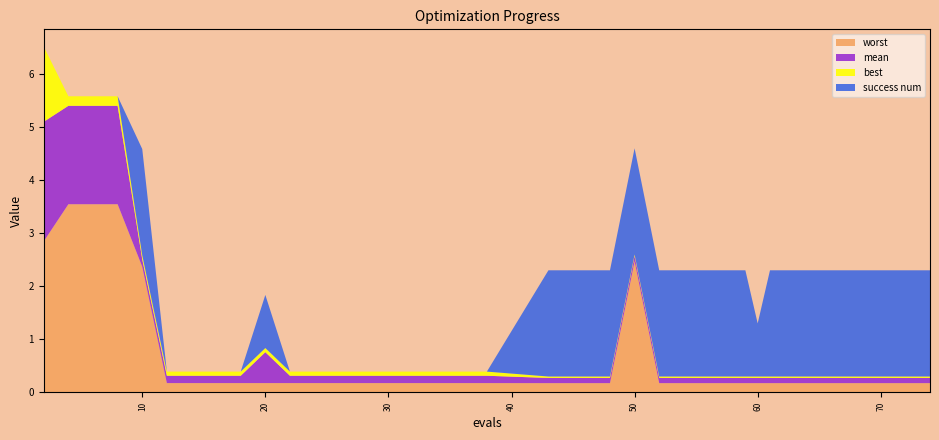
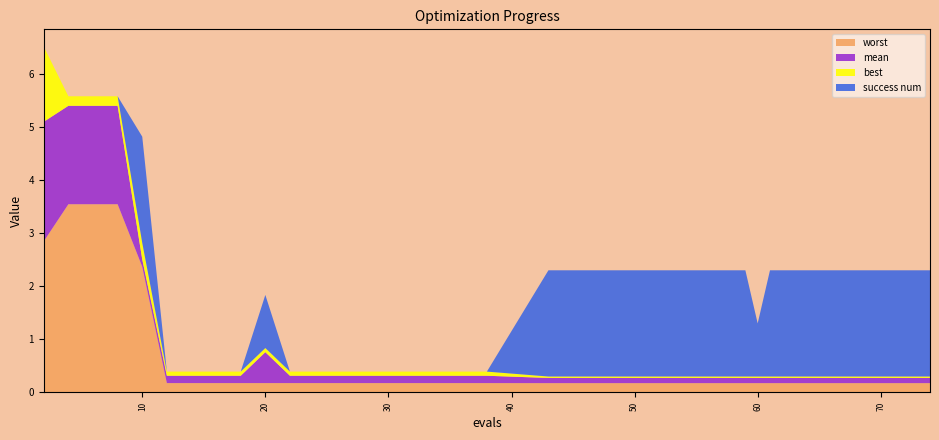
  {
    "worst": {
      "10": 2.4,
      "20": 0.2,
      "30": 0.2,
-     "50": 2.5,
+     "50": 0.2,
      "60": 0.2
    },
    "mean": {
      "10": 0.1,
      "20": 0.6,
      "30": 0.1
    },
    "best": {
-     "10": 0.1,
+     "10": 0.3,
      "20": 0.1
    },
    "success num": {
      "10": 2.0,
      "20": 1.0,
      "50": 2.0,
      "60": 1.0
    }
  }
